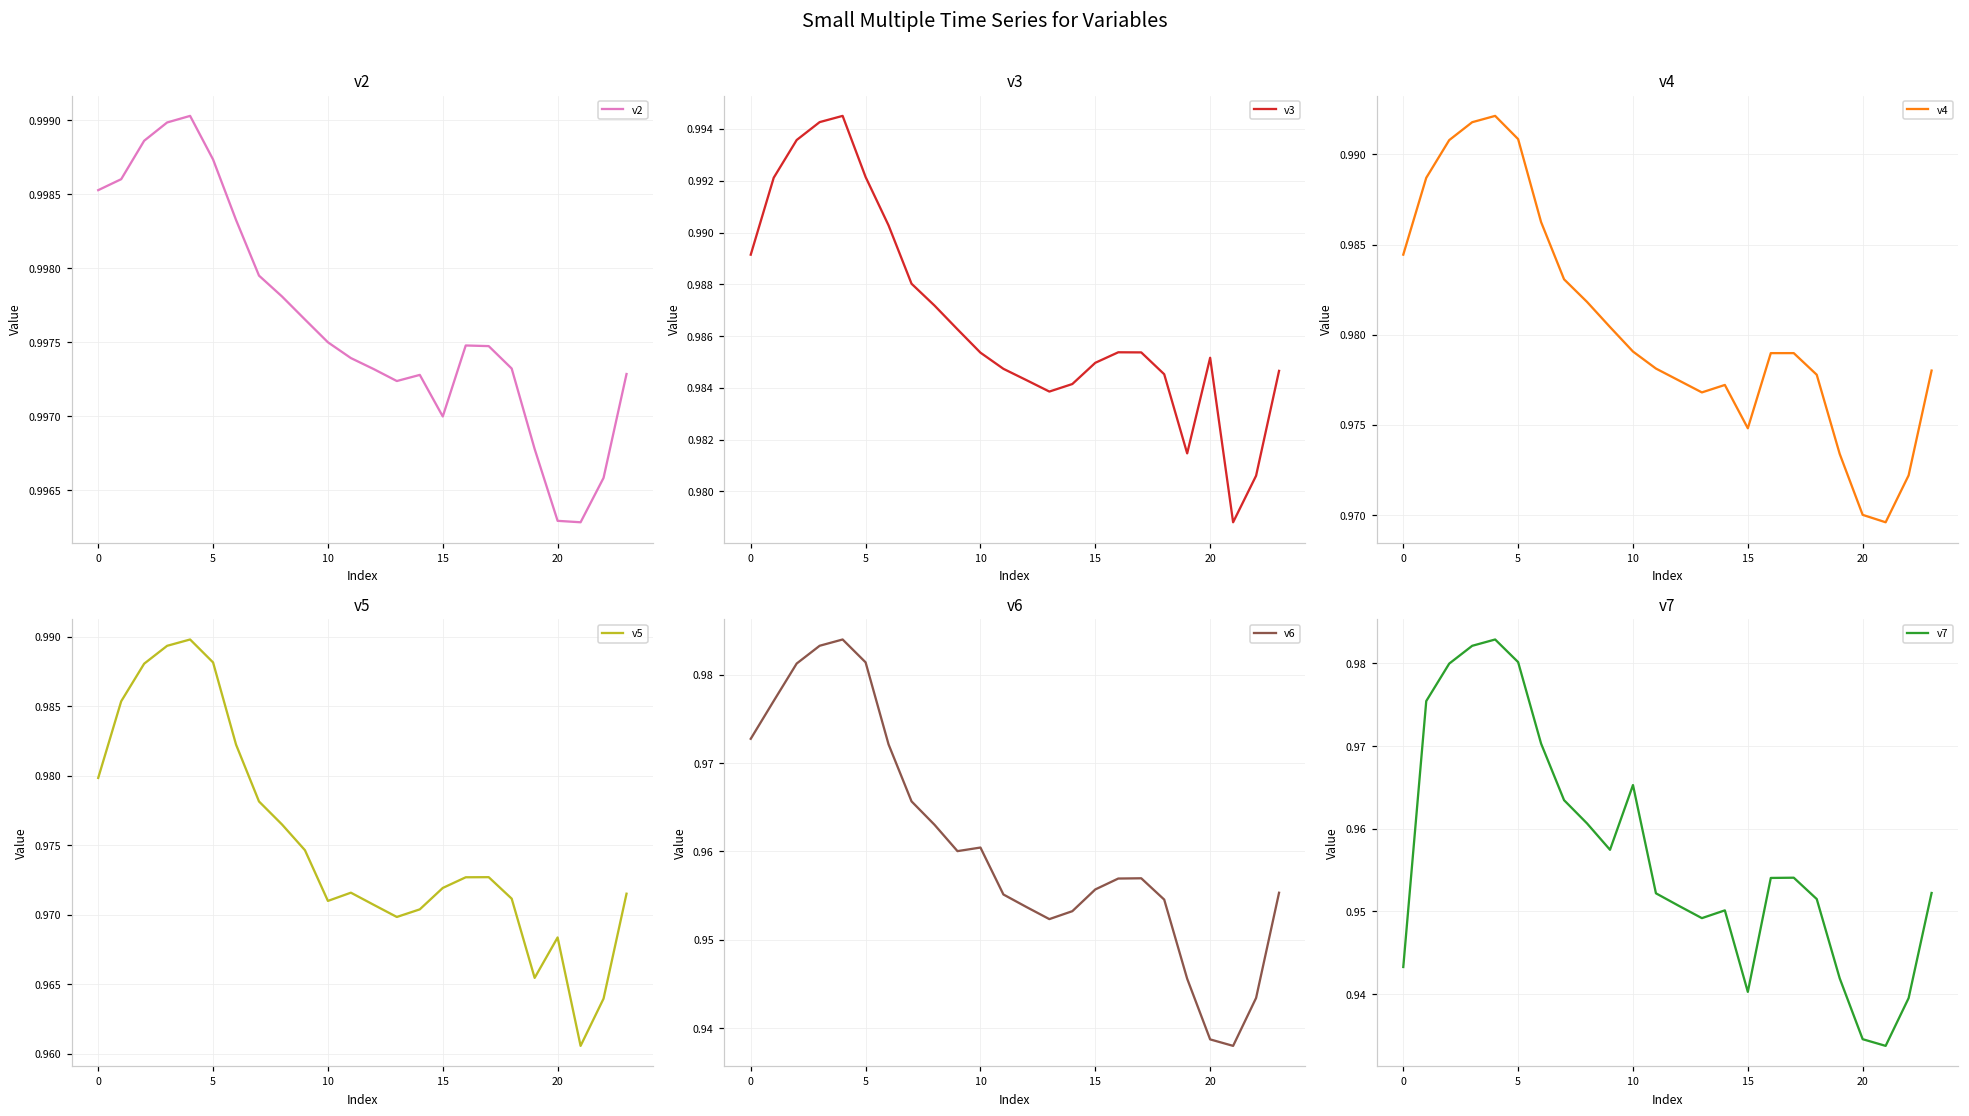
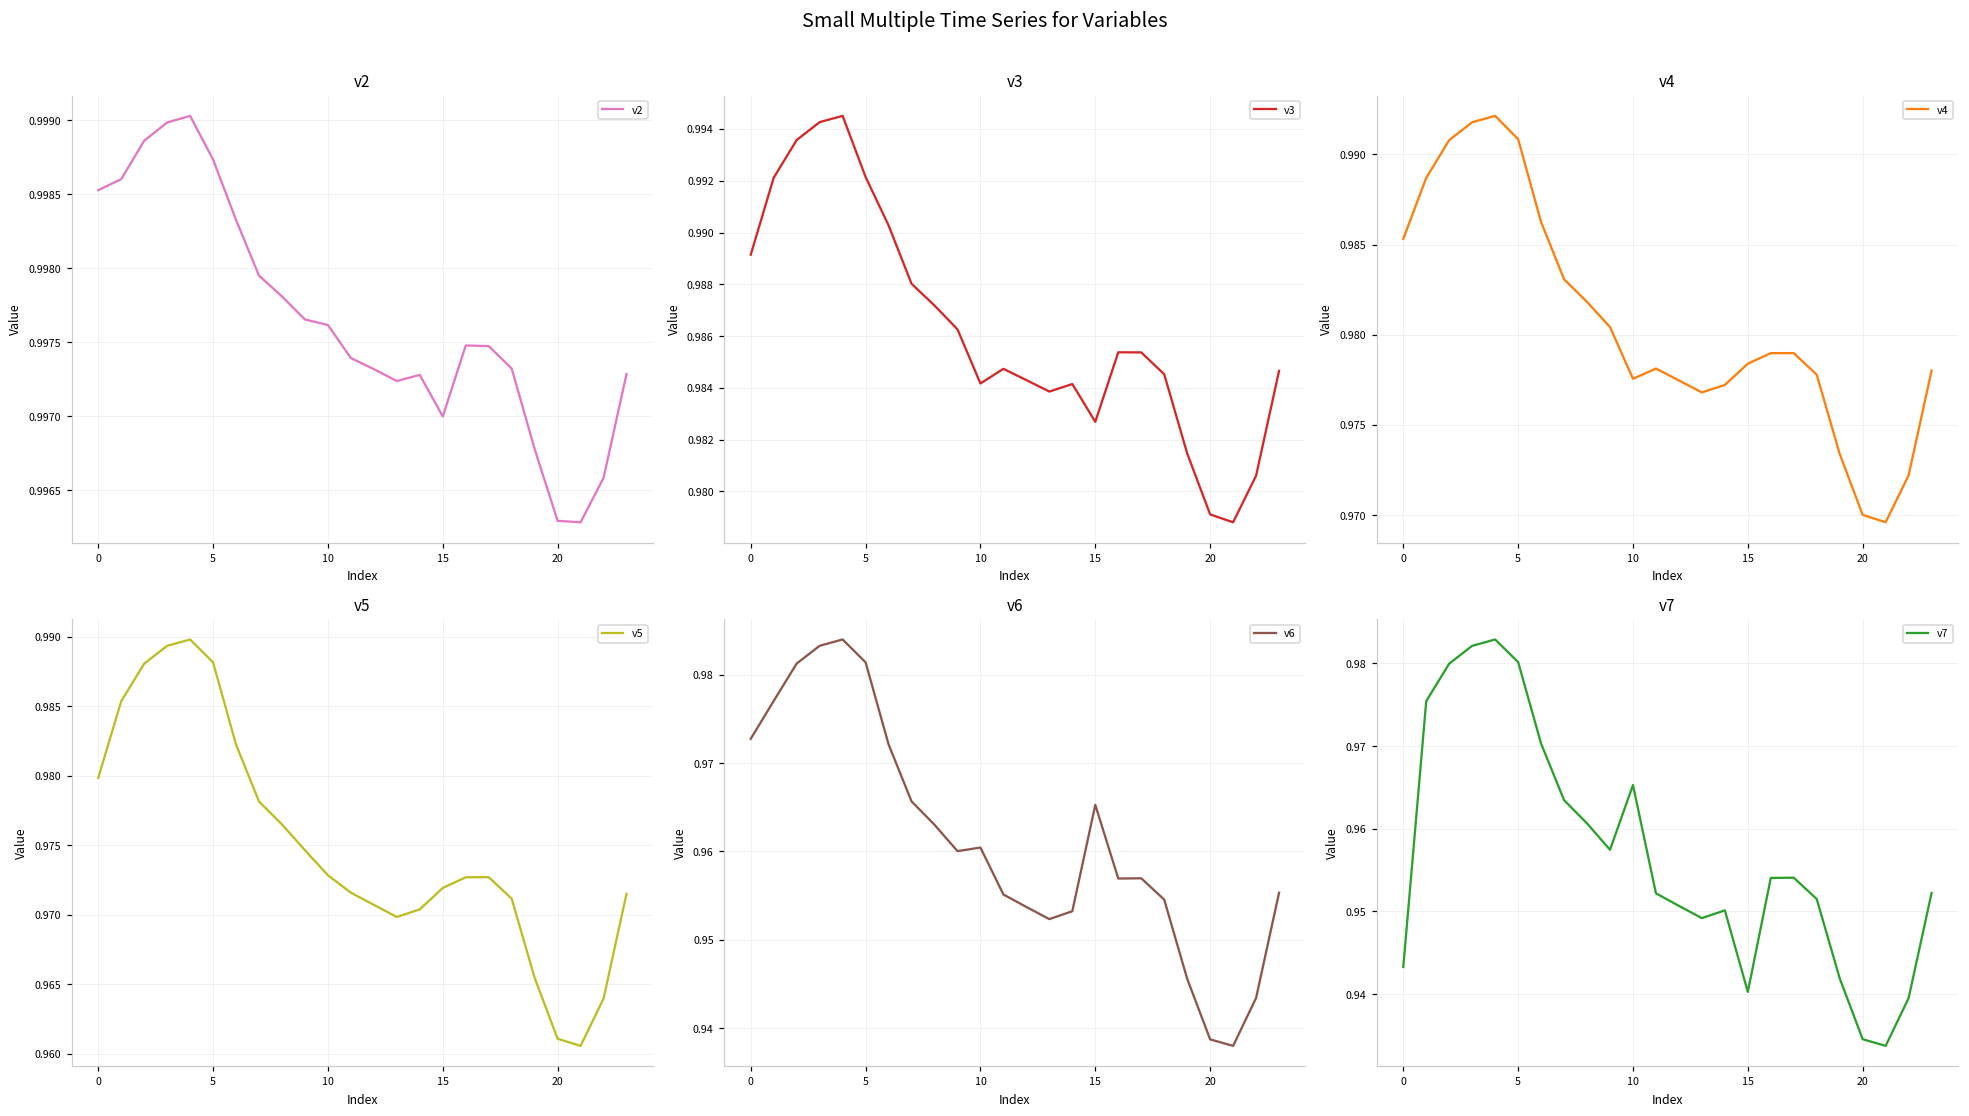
  {
    "v2": {
      "0": 0.99853,
      "5": 0.99874,
-     "10": 0.99750,
+     "10": 0.99762,
      "15": 0.99700,
      "20": 0.99629
    },
    "v3": {
      "0": 0.9891,
      "5": 0.9921,
-     "10": 0.9854,
-     "15": 0.9850,
-     "20": 0.9852
+     "10": 0.9842,
+     "15": 0.9827,
+     "20": 0.9791
    },
    "v4": {
-     "0": 0.9844,
+     "0": 0.9853,
      "5": 0.9908,
-     "10": 0.9791,
-     "15": 0.9748,
+     "10": 0.9776,
+     "15": 0.9784,
      "20": 0.9700
    },
    "v5": {
      "0": 0.9798,
      "5": 0.9881,
-     "10": 0.9710,
+     "10": 0.9728,
      "15": 0.9719,
-     "20": 0.9684
+     "20": 0.9611
    },
    "v6": {
      "0": 0.973,
      "5": 0.981,
      "10": 0.960,
-     "15": 0.956,
+     "15": 0.965,
      "20": 0.939
    },
    "v7": {
      "0": 0.943,
      "5": 0.980,
      "10": 0.965,
      "15": 0.940,
      "20": 0.935
    }
  }
